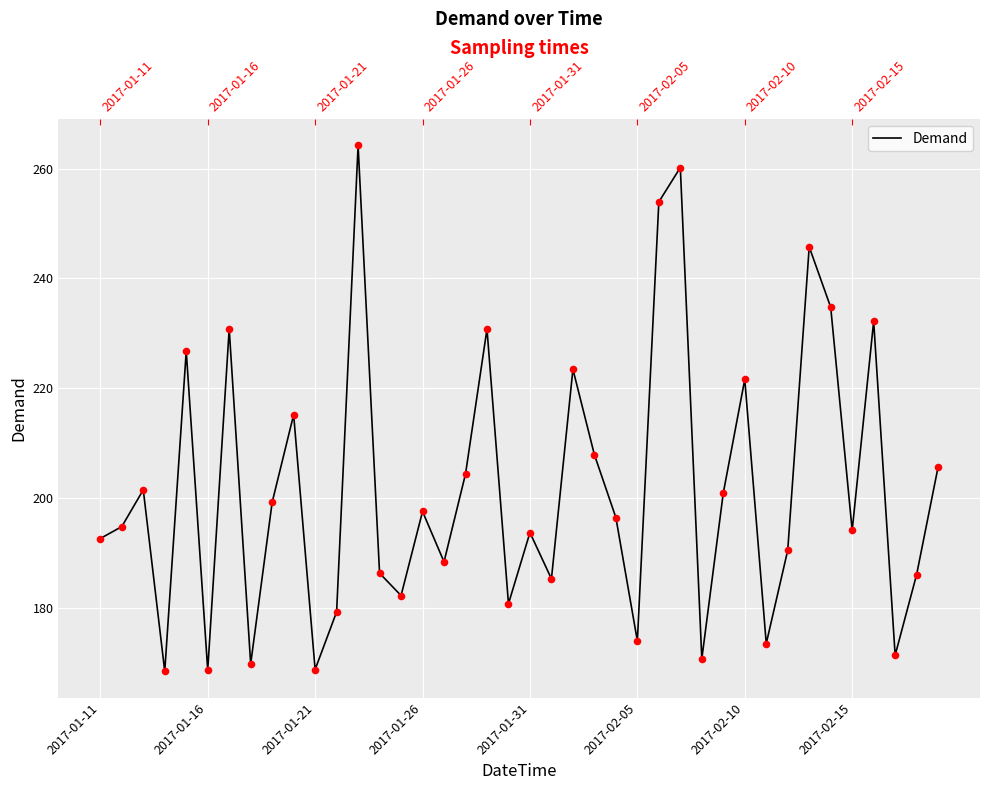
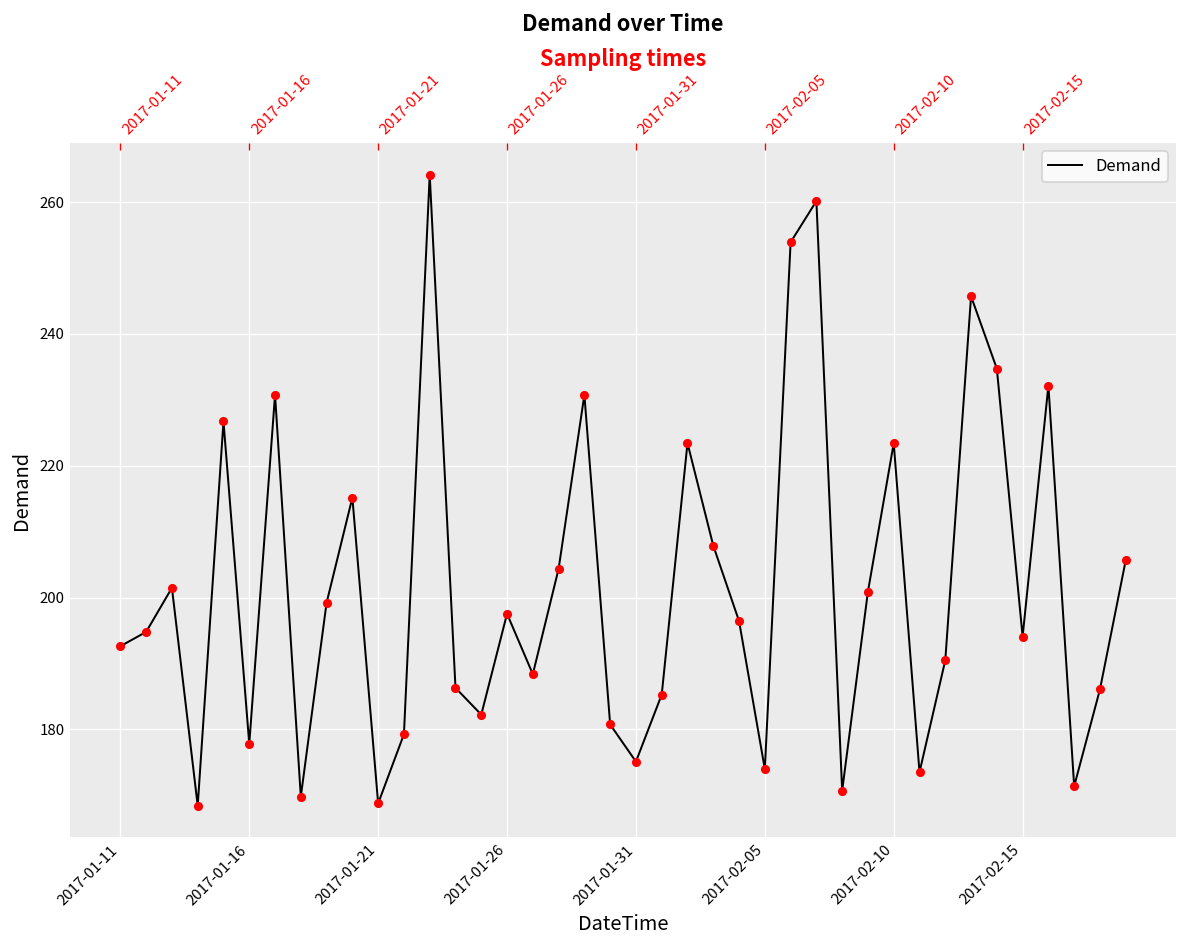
  {
    "2017-01-11": 193,
-   "2017-01-16": 169,
+   "2017-01-16": 178,
    "2017-01-21": 169,
    "2017-01-26": 198,
-   "2017-01-31": 194,
+   "2017-01-31": 175,
    "2017-02-05": 174,
-   "2017-02-10": 222,
+   "2017-02-10": 223,
    "2017-02-15": 194
  }
